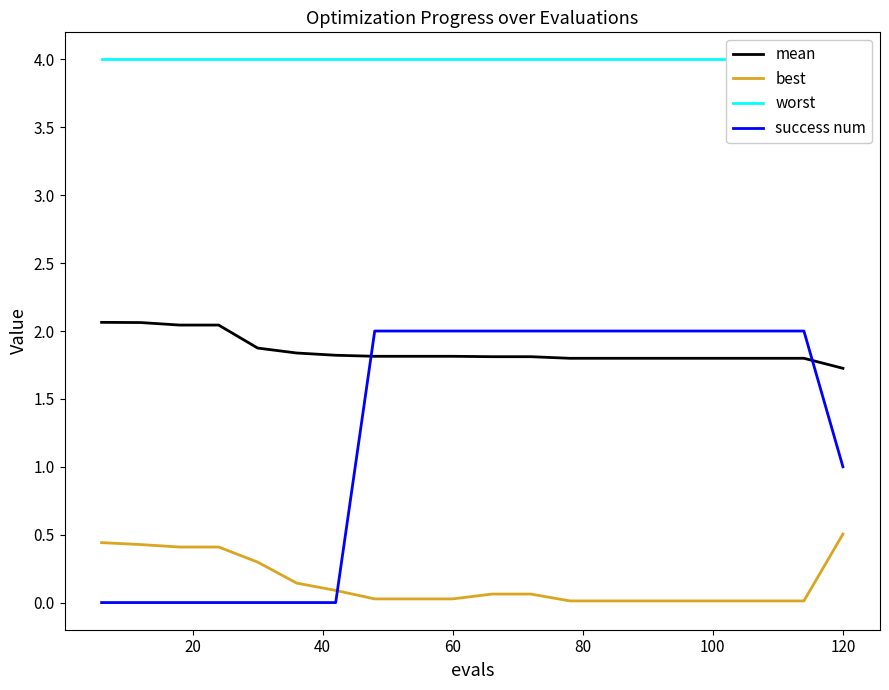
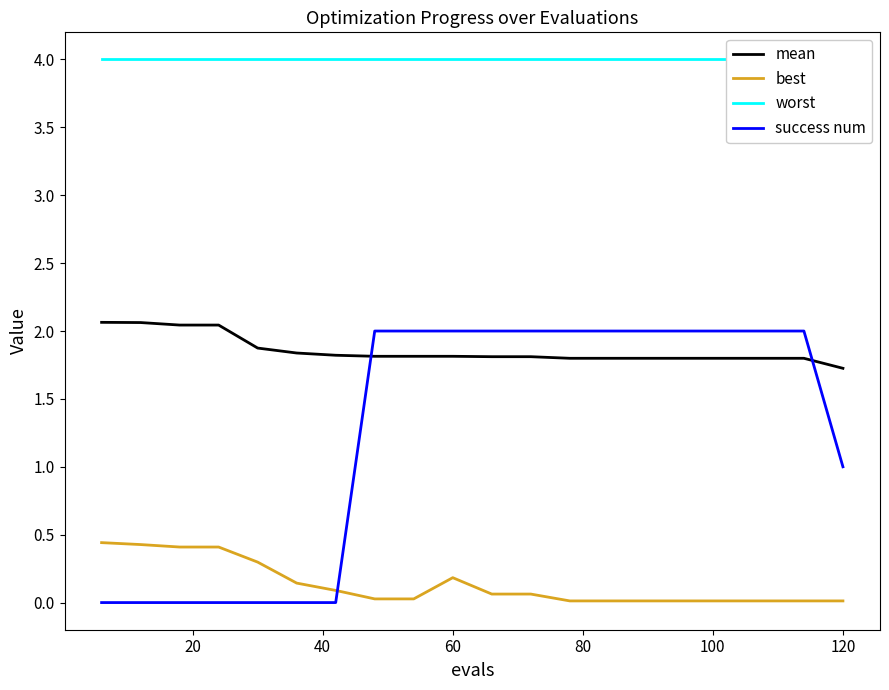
  {
    "mean": {
      "60": 1.81,
      "120": 1.73
    },
    "best": {
-     "60": 0.03,
-     "120": 0.50
+     "60": 0.18,
+     "120": 0.01
    },
    "worst": {
      "60": 4.00
    },
    "success num": {
      "60": 2.00,
      "120": 1.00
    }
  }
